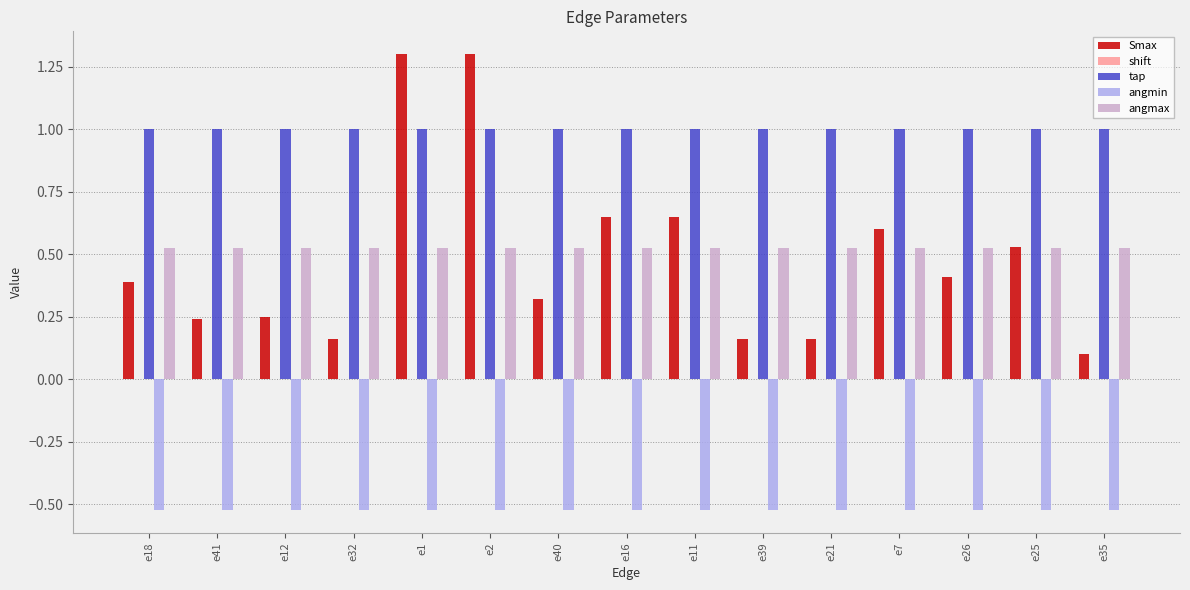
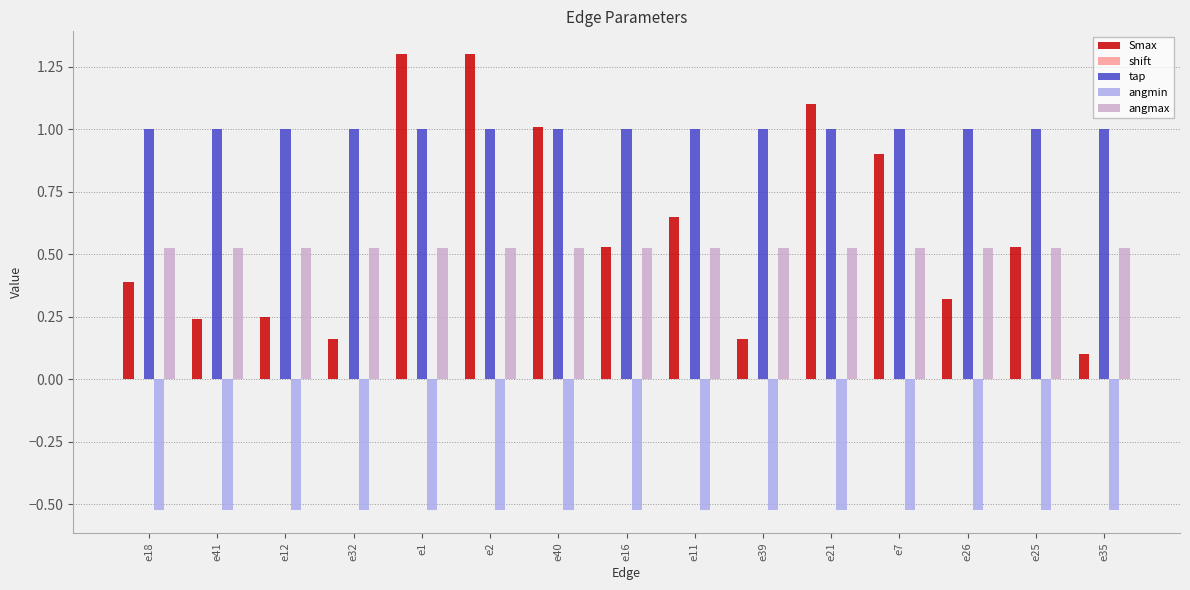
  {
    "Smax": {
      "e18": 0.39,
      "e41": 0.24,
      "e12": 0.25,
      "e32": 0.16,
      "e1": 1.30,
      "e2": 1.30,
-     "e40": 0.32,
-     "e16": 0.65,
+     "e40": 1.01,
+     "e16": 0.53,
      "e11": 0.65,
      "e39": 0.16,
-     "e21": 0.16,
-     "e7": 0.6,
-     "e26": 0.41,
+     "e21": 1.10,
+     "e7": 0.9,
+     "e26": 0.32,
      "e25": 0.53,
      "e35": 0.10
    },
    "shift": {
      "e18": 0.00,
      "e41": 0.00,
      "e12": 0.00,
      "e32": 0.00,
      "e1": 0.00,
      "e2": 0.00,
      "e40": 0.00,
      "e16": 0.00,
      "e11": 0.00,
      "e39": 0.00,
      "e21": 0.00,
      "e7": 0.00,
      "e26": 0.00,
      "e25": 0.00,
      "e35": 0.00
    },
    "tap": {
      "e18": 1.00,
      "e41": 1.00,
      "e12": 1.00,
      "e32": 1.00,
      "e1": 1.00,
      "e2": 1.00,
      "e40": 1.00,
      "e16": 1.00,
      "e11": 1.00,
      "e39": 1.00,
      "e21": 1.00,
      "e7": 1.00,
      "e26": 1.00,
      "e25": 1.00,
      "e35": 1.00
    }
  }
